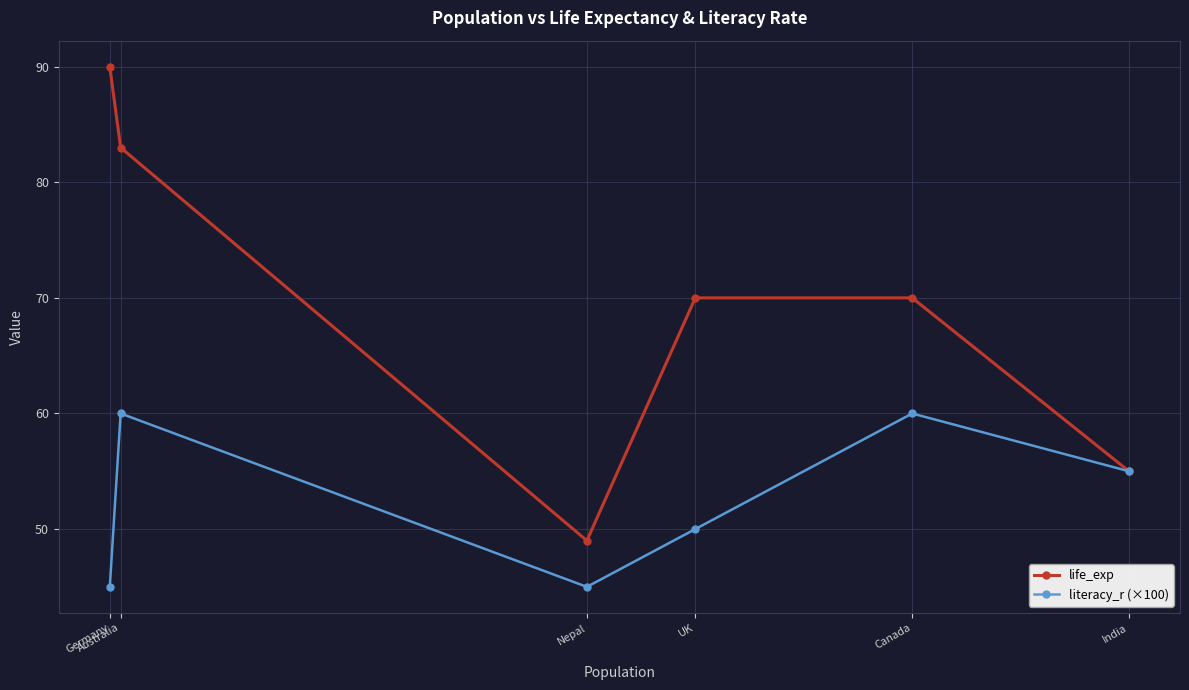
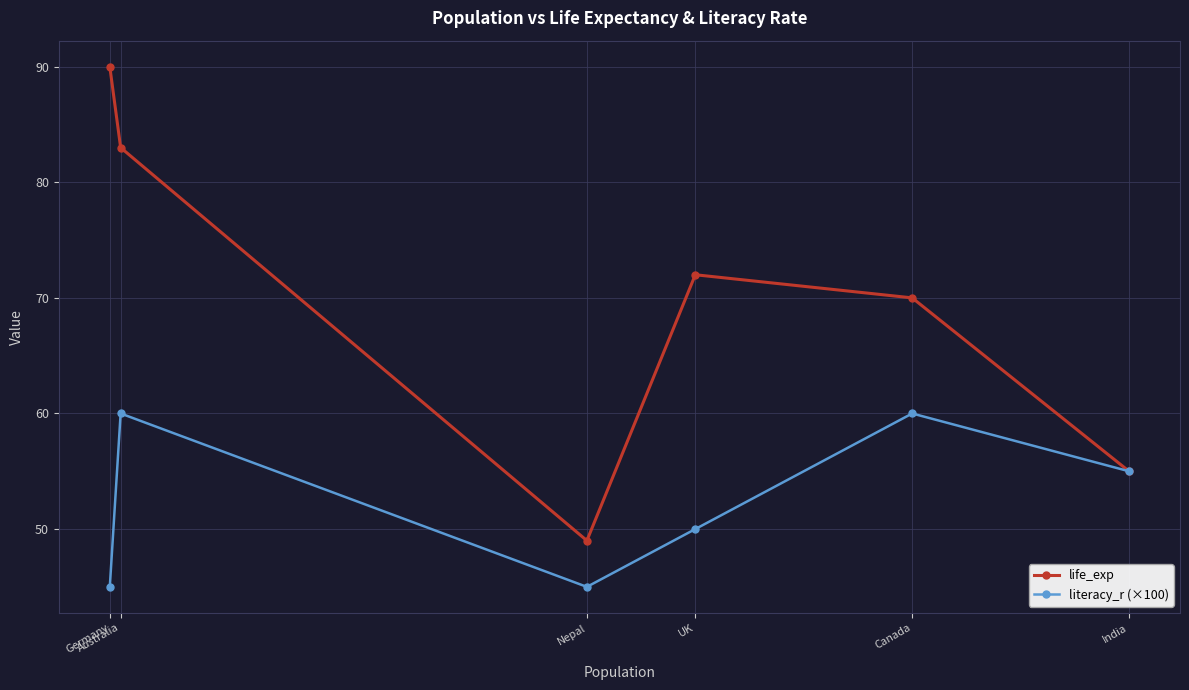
  {
    "life_exp": {
      "Germany": 90,
      "Australia": 83,
      "Nepal": 49,
-     "UK": 70,
+     "UK": 72,
      "Canada": 70
    },
    "literacy_r (×100)": {
      "Germany": 45,
      "Australia": 60,
      "Nepal": 45,
      "UK": 50,
      "Canada": 60
    }
  }
